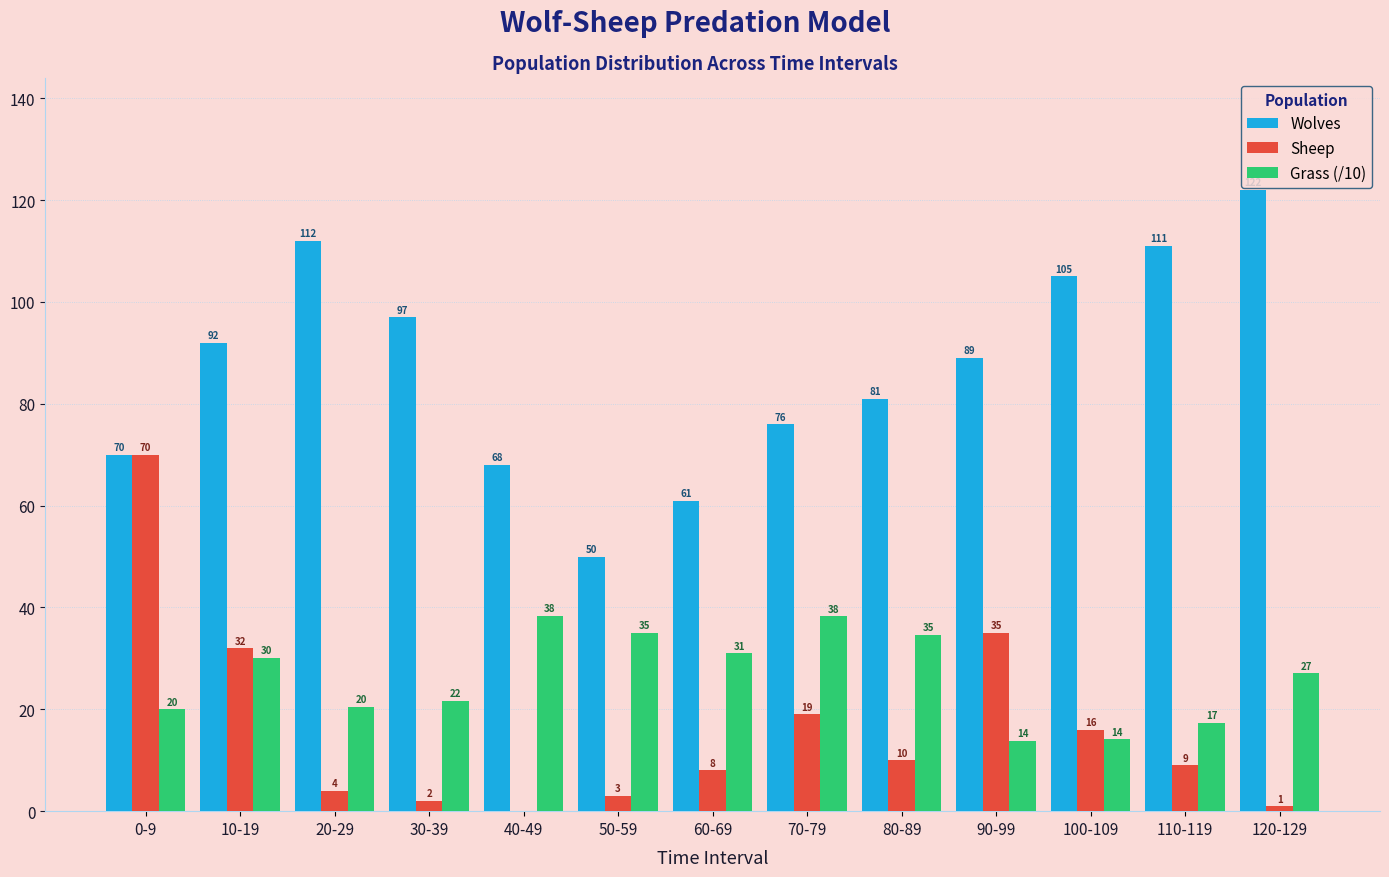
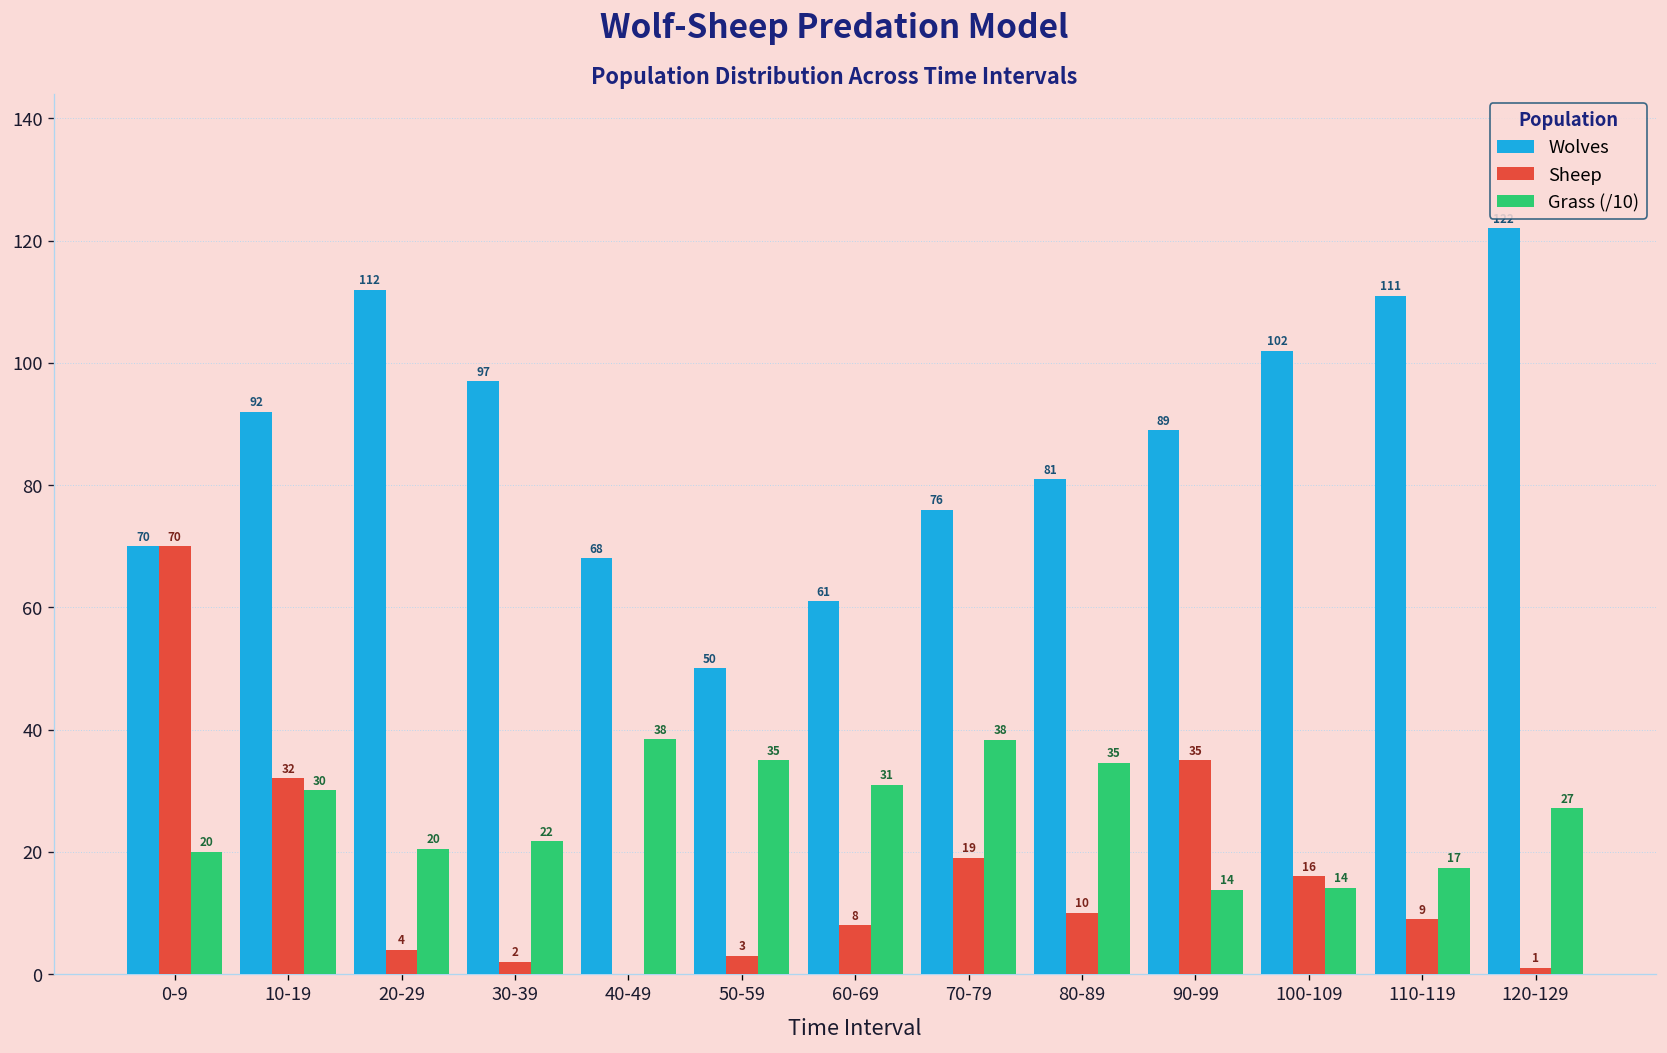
  {
    "Wolves": {
      "0-9": 70,
      "10-19": 92,
      "20-29": 112,
      "30-39": 97,
      "40-49": 68,
      "50-59": 50,
      "60-69": 61,
      "70-79": 76,
      "80-89": 81,
      "90-99": 89,
-     "100-109": 105,
+     "100-109": 102,
      "110-119": 111
    },
    "Sheep": {
      "0-9": 70,
      "10-19": 32,
      "20-29": 4,
      "30-39": 2,
      "50-59": 3,
      "60-69": 8,
      "70-79": 19,
      "80-89": 10,
      "90-99": 35,
      "100-109": 16,
      "110-119": 9,
      "120-129": 1
    },
    "Grass (/10)": {
      "0-9": 20,
      "10-19": 30,
      "20-29": 20,
      "30-39": 22,
      "40-49": 38,
      "50-59": 35,
      "60-69": 31,
      "70-79": 38,
      "80-89": 35,
      "90-99": 14,
      "100-109": 14,
      "110-119": 17,
      "120-129": 27
    }
  }
